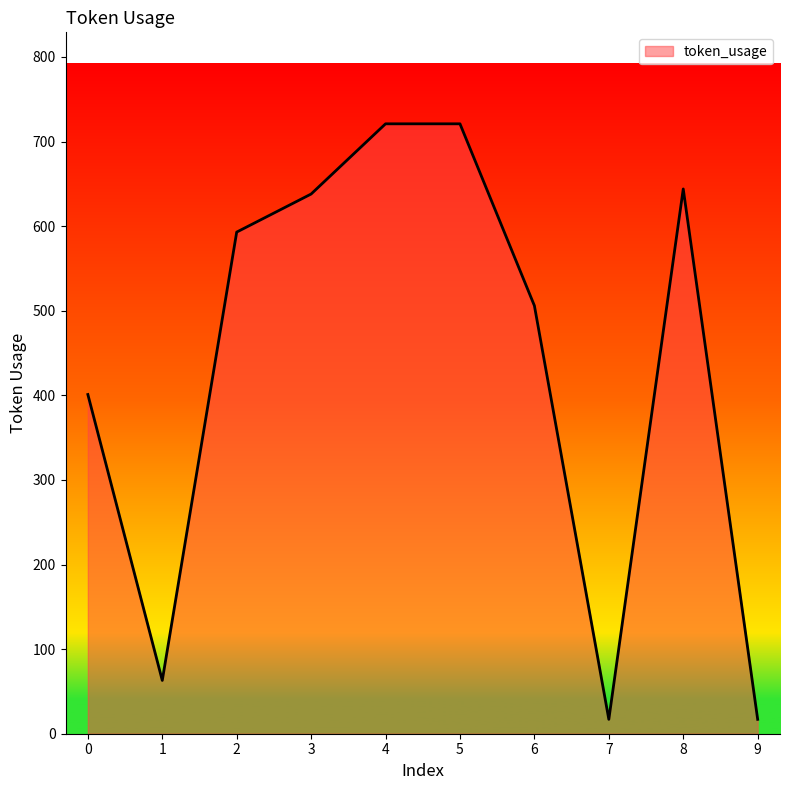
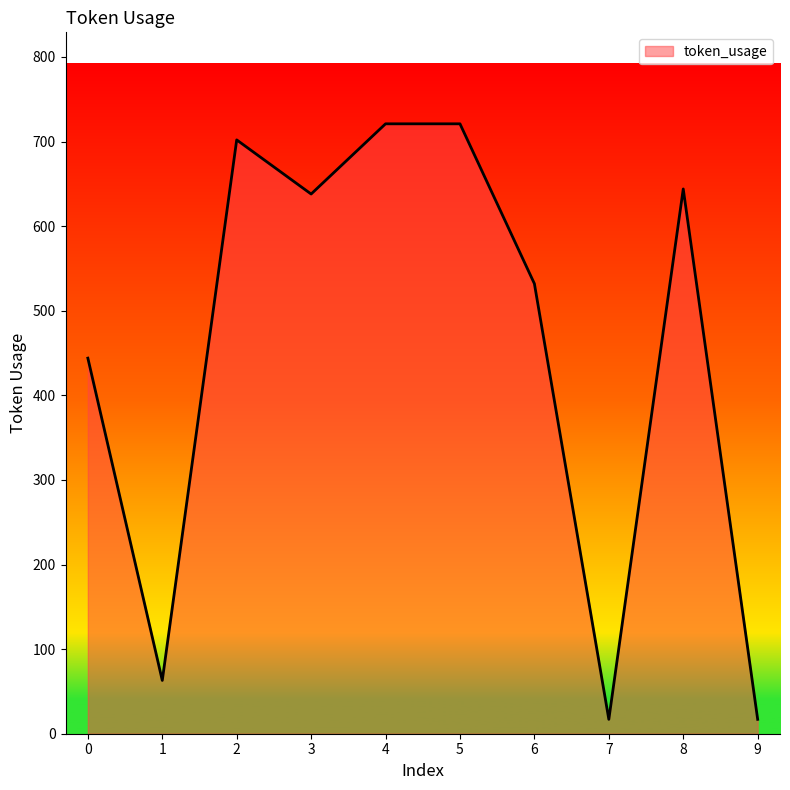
  {
-   "0": 400,
+   "0": 440,
    "1": 60,
-   "2": 590,
+   "2": 700,
    "3": 640,
    "4": 720,
    "5": 720,
-   "6": 510,
+   "6": 530,
    "7": 20,
    "8": 640,
    "9": 20
  }
